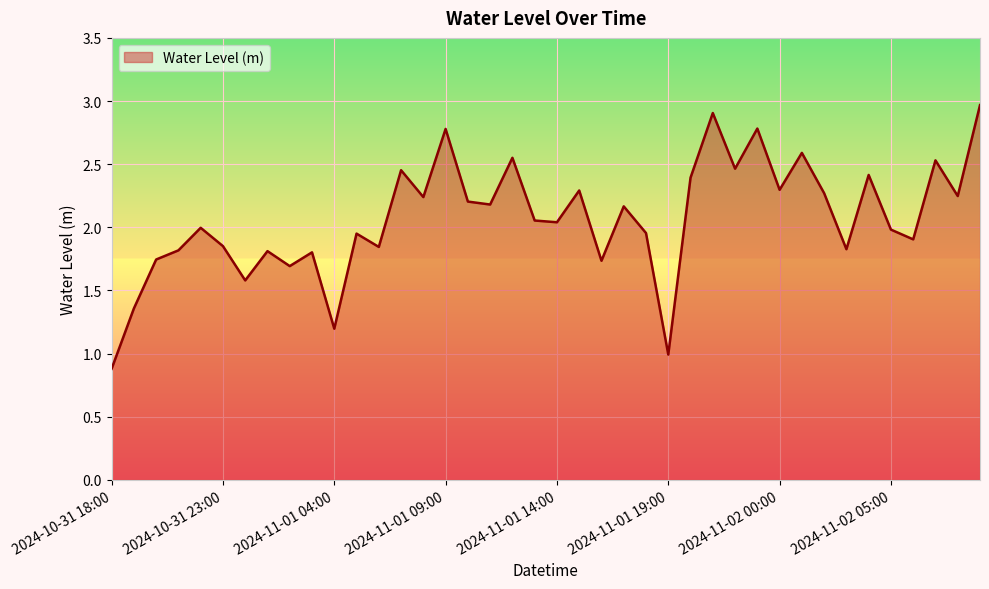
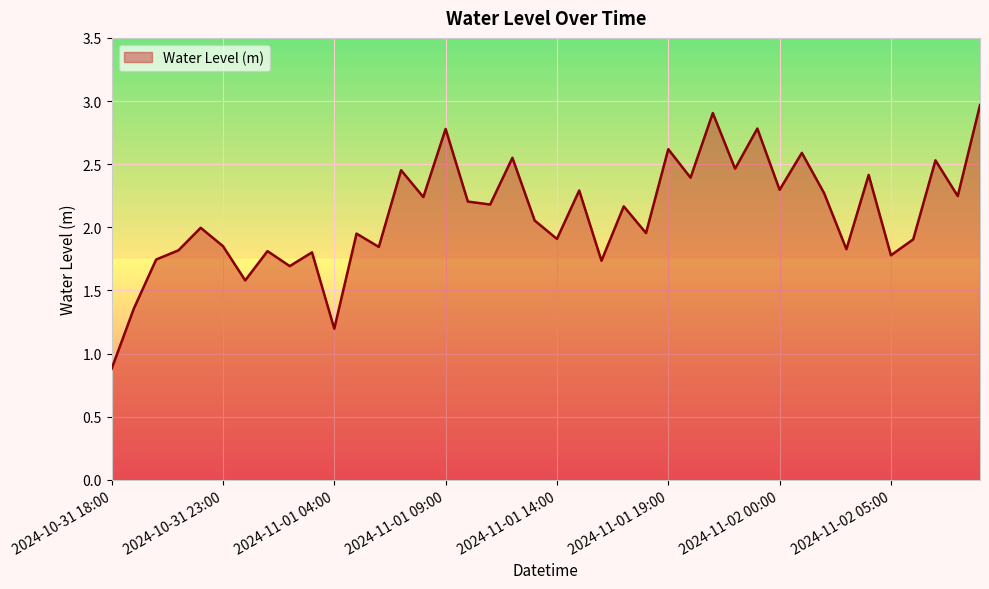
  {
    "2024-10-31 18:00": 0.88,
    "2024-10-31 23:00": 1.85,
    "2024-11-01 04:00": 1.20,
    "2024-11-01 09:00": 2.78,
-   "2024-11-01 14:00": 2.04,
-   "2024-11-01 19:00": 0.99,
+   "2024-11-01 14:00": 1.91,
+   "2024-11-01 19:00": 2.62,
    "2024-11-02 00:00": 2.30,
-   "2024-11-02 05:00": 1.98
+   "2024-11-02 05:00": 1.78
  }
